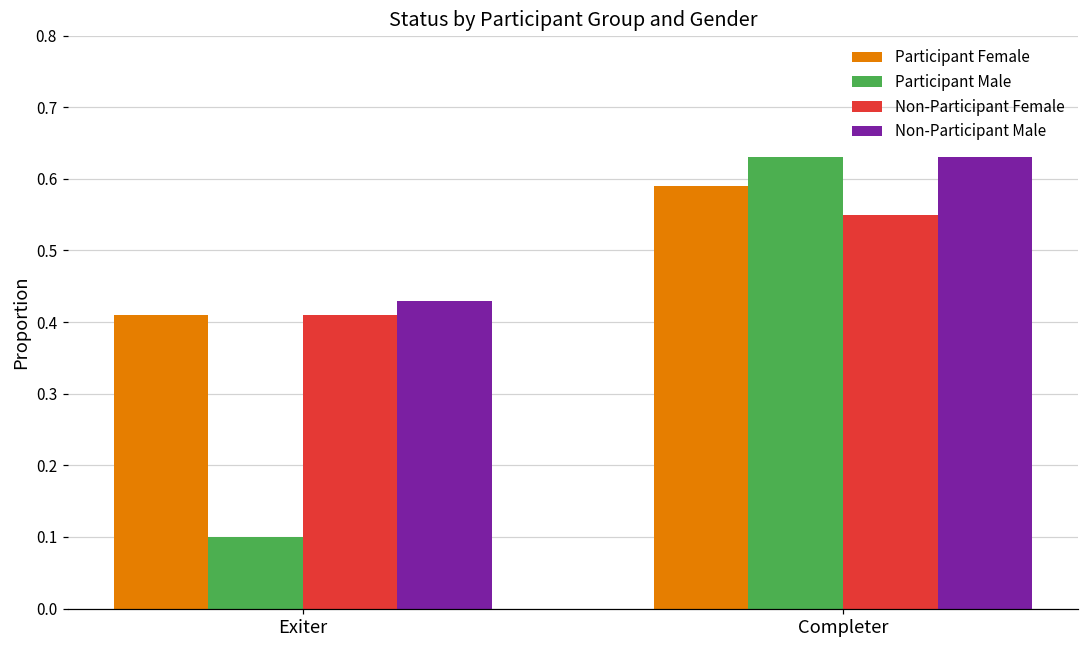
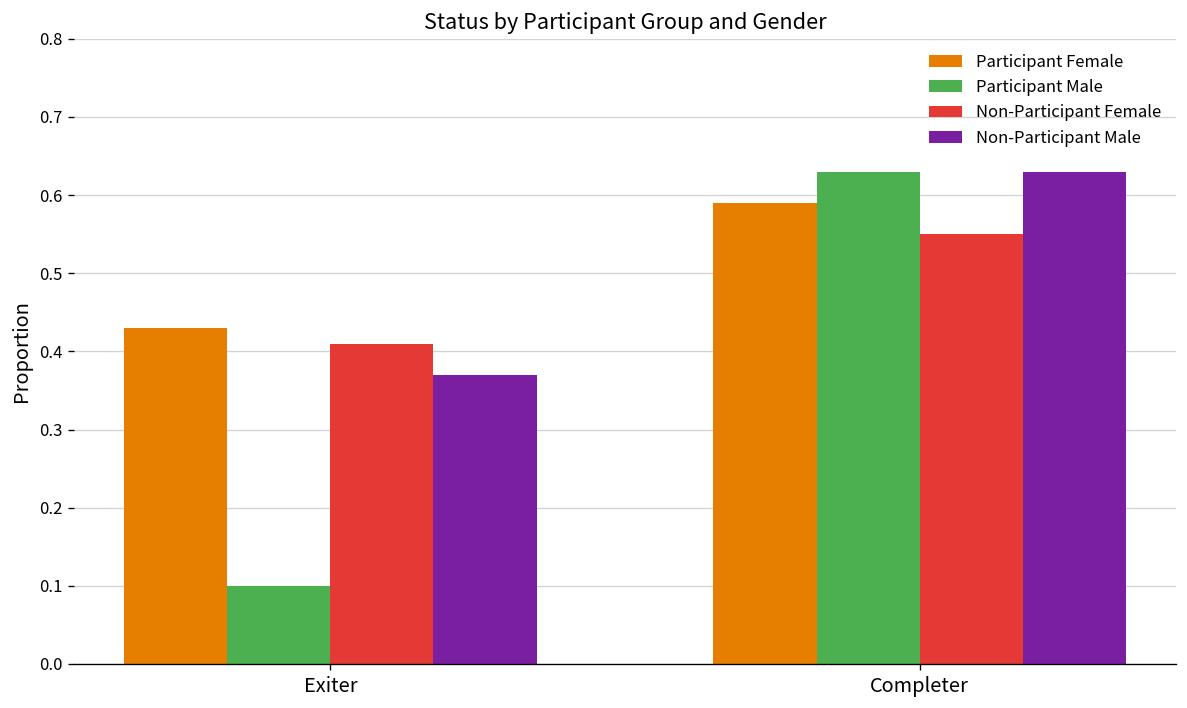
  {
    "Participant Female": {
-     "Exiter": 0.41,
+     "Exiter": 0.43,
      "Completer": 0.59
    },
    "Participant Male": {
      "Exiter": 0.10,
      "Completer": 0.63
    },
    "Non-Participant Female": {
      "Exiter": 0.41,
      "Completer": 0.55
    },
    "Non-Participant Male": {
-     "Exiter": 0.43,
+     "Exiter": 0.37,
      "Completer": 0.63
    }
  }
